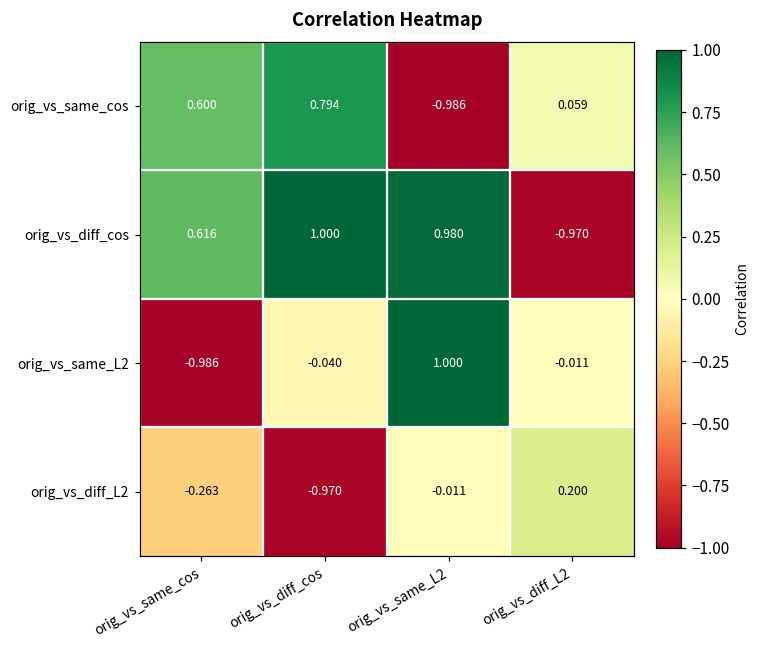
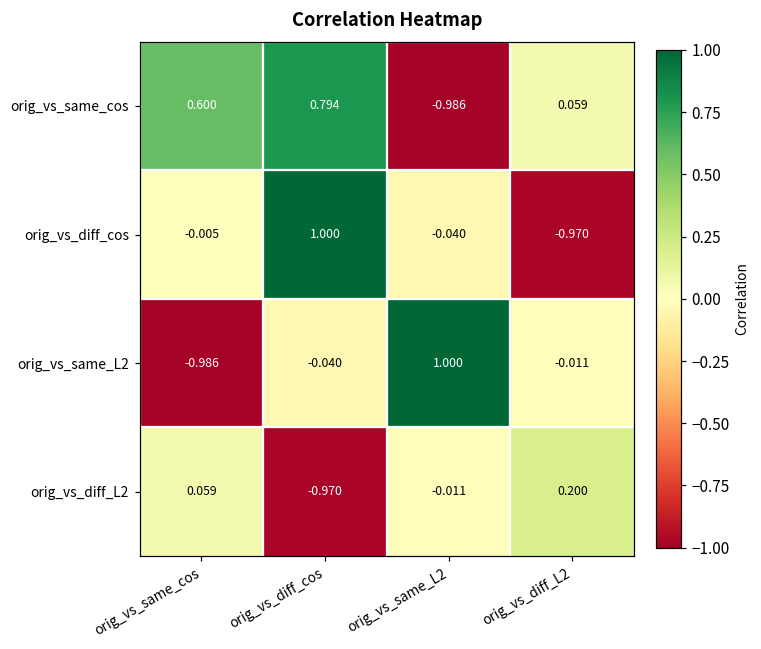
  {
    "orig_vs_same_cos": {
      "orig_vs_same_cos": 0.600,
      "orig_vs_diff_cos": 0.794,
      "orig_vs_same_L2": -0.986,
      "orig_vs_diff_L2": 0.059
    },
    "orig_vs_diff_cos": {
-     "orig_vs_same_cos": 0.616,
+     "orig_vs_same_cos": -0.005,
      "orig_vs_diff_cos": 1.000,
-     "orig_vs_same_L2": 0.980,
+     "orig_vs_same_L2": -0.040,
      "orig_vs_diff_L2": -0.970
    },
    "orig_vs_same_L2": {
      "orig_vs_same_cos": -0.986,
      "orig_vs_diff_cos": -0.040,
      "orig_vs_same_L2": 1.000,
      "orig_vs_diff_L2": -0.011
    },
    "orig_vs_diff_L2": {
-     "orig_vs_same_cos": -0.263,
+     "orig_vs_same_cos": 0.059,
      "orig_vs_diff_cos": -0.970,
      "orig_vs_same_L2": -0.011,
      "orig_vs_diff_L2": 0.200
    }
  }
